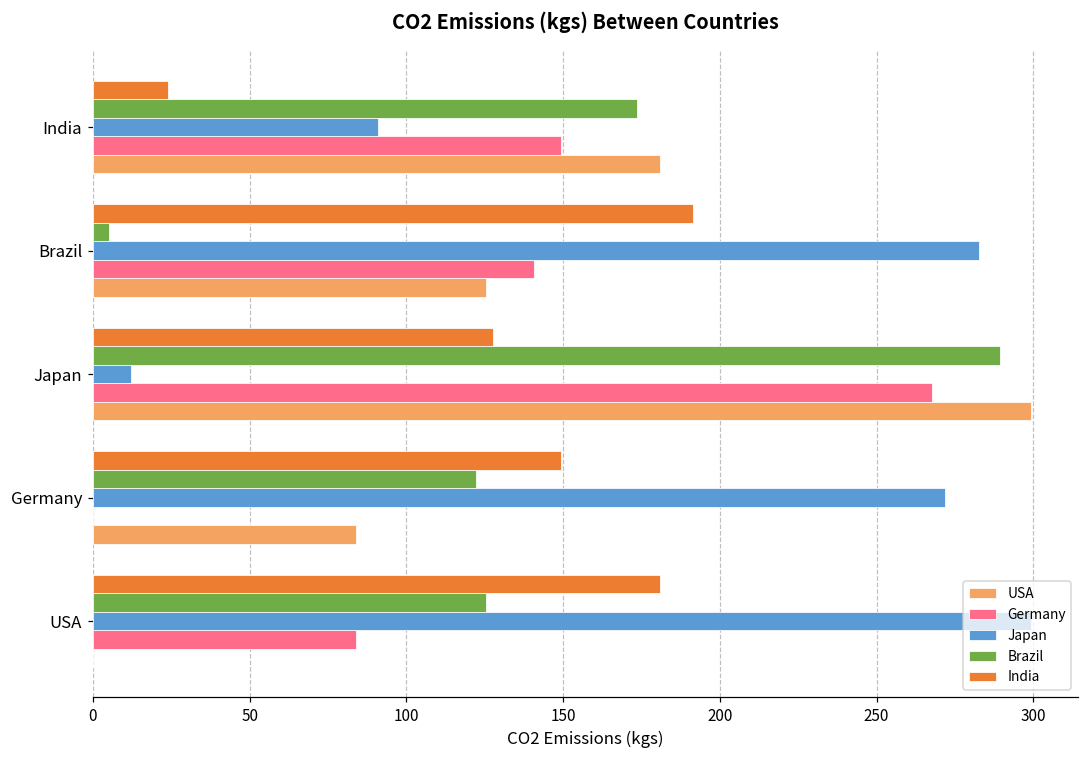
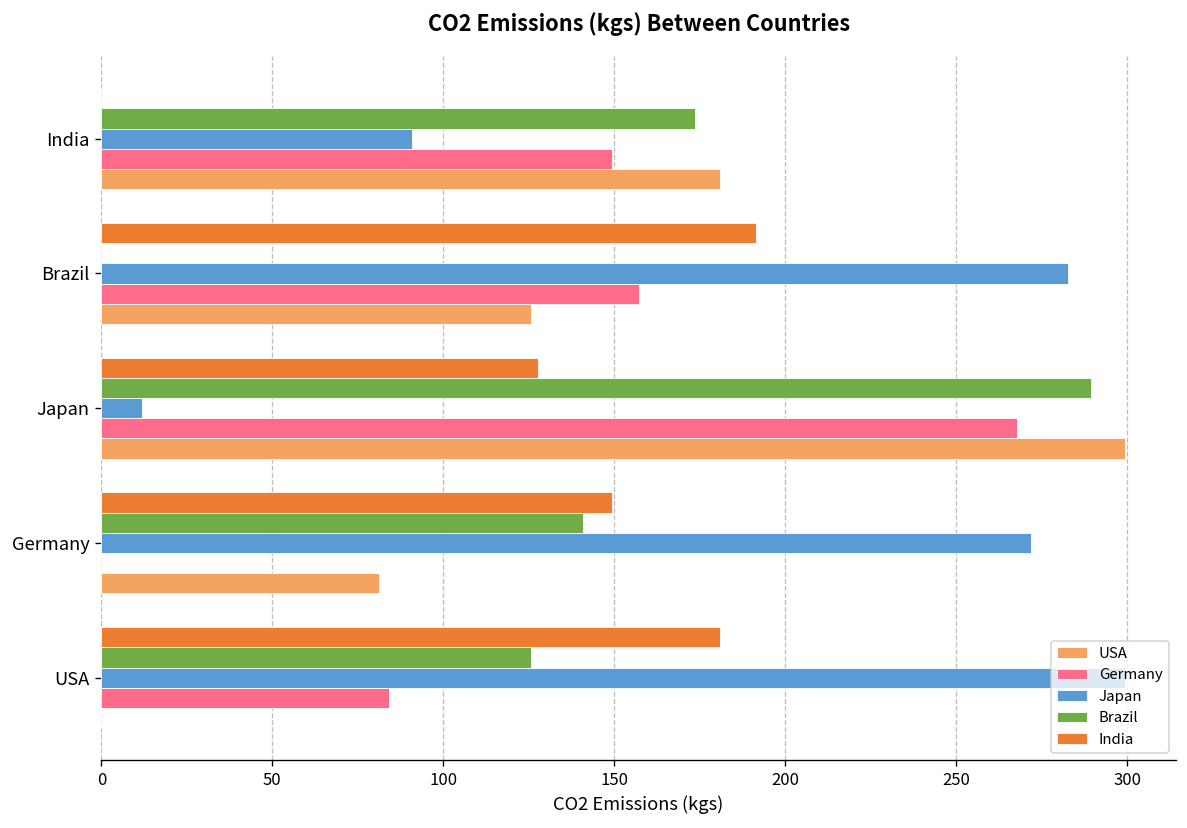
  {
    "USA": {
      "India": 181,
      "Brazil": 126,
      "Japan": 299,
-     "Germany": 84,
+     "Germany": 81,
      "USA": 0
    },
    "Germany": {
      "India": 149,
-     "Brazil": 141,
+     "Brazil": 157,
      "Japan": 268,
      "Germany": 0,
      "USA": 84
    },
    "Japan": {
      "India": 91,
      "Brazil": 283,
      "Japan": 12,
      "Germany": 272
    },
    "Brazil": {
      "India": 174,
-     "Brazil": 5,
+     "Brazil": 0,
      "Japan": 289,
-     "Germany": 122,
+     "Germany": 141,
      "USA": 126
    },
    "India": {
-     "India": 24,
+     "India": 0,
      "Brazil": 191,
      "Japan": 128,
      "Germany": 149,
      "USA": 181
    }
  }
